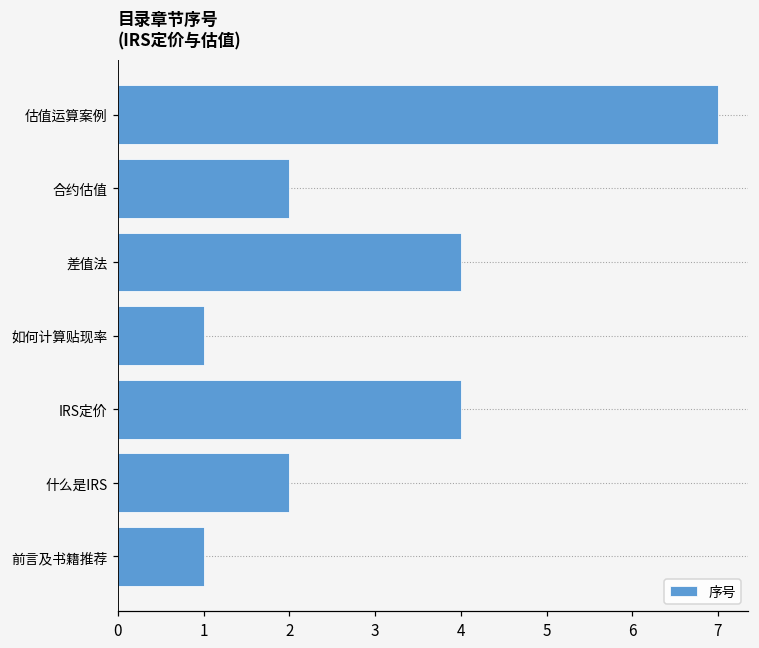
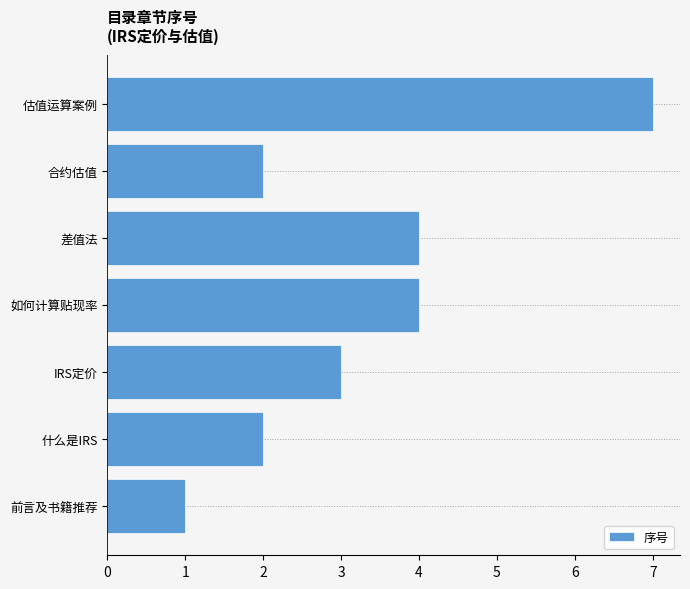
  {
    "估值运算案例": 7,
    "合约估值": 2,
    "差值法": 4,
-   "如何计算贴现率": 1,
-   "IRS定价": 4,
+   "如何计算贴现率": 4,
+   "IRS定价": 3,
    "什么是IRS": 2,
    "前言及书籍推荐": 1
  }
